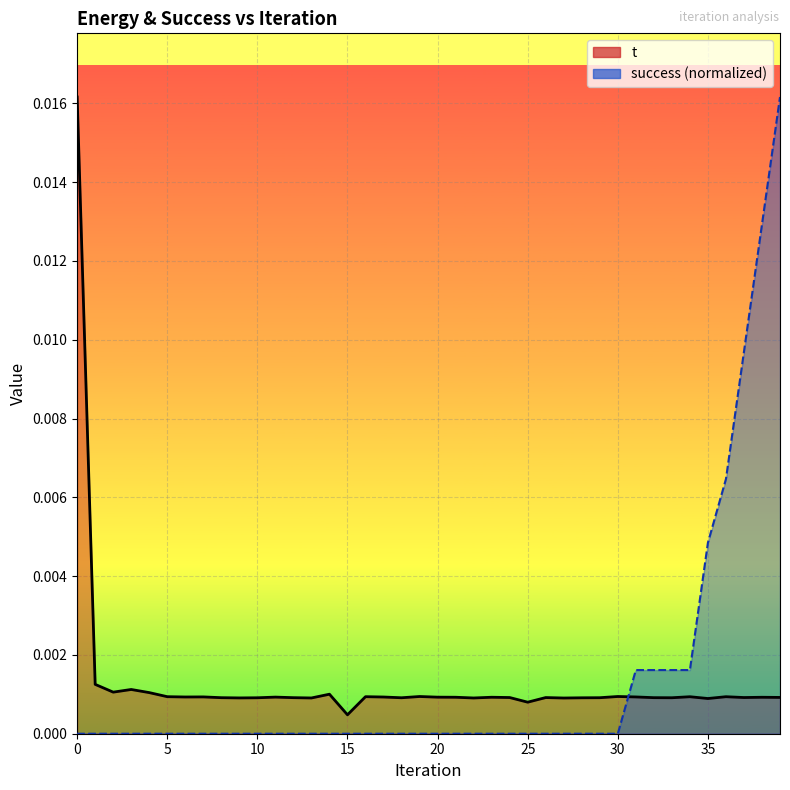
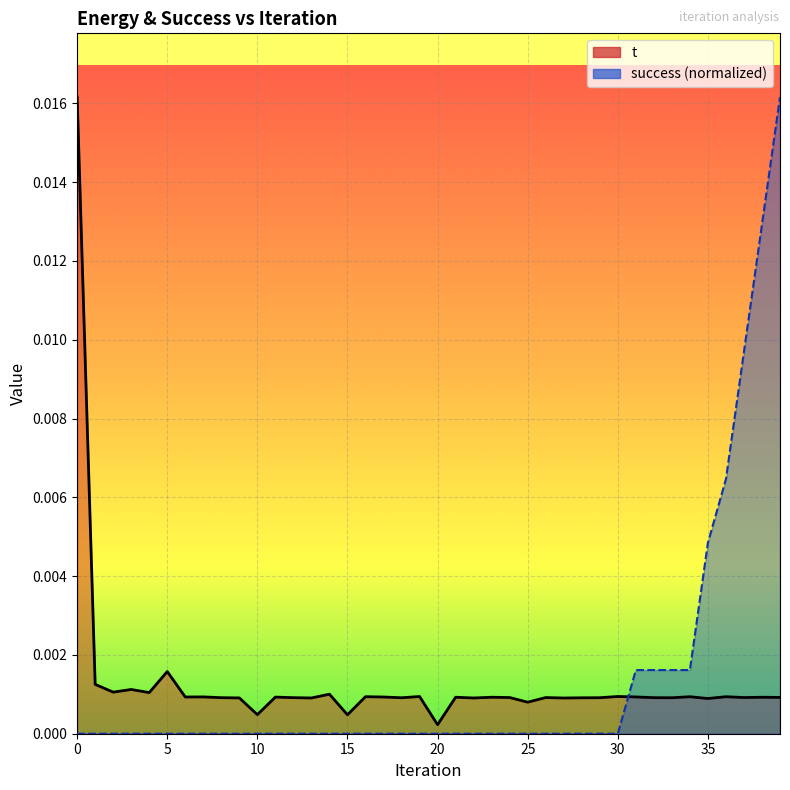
  {
    "t": {
      "0": 0.0162,
-     "5": 0.0009,
-     "10": 0.0009,
+     "5": 0.0016,
+     "10": 0.0005,
      "15": 0.0005,
-     "20": 0.0009,
+     "20": 0.0002,
      "25": 0.0008,
      "30": 0.0009,
      "35": 0.0009
    }
  }
